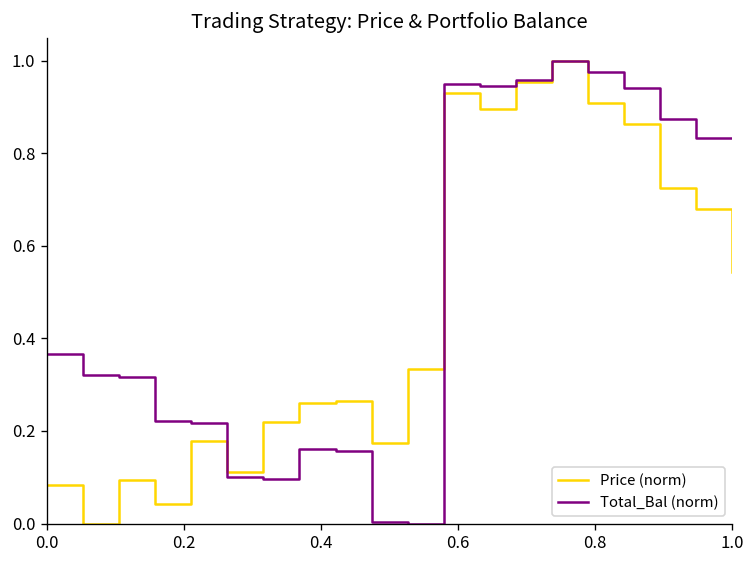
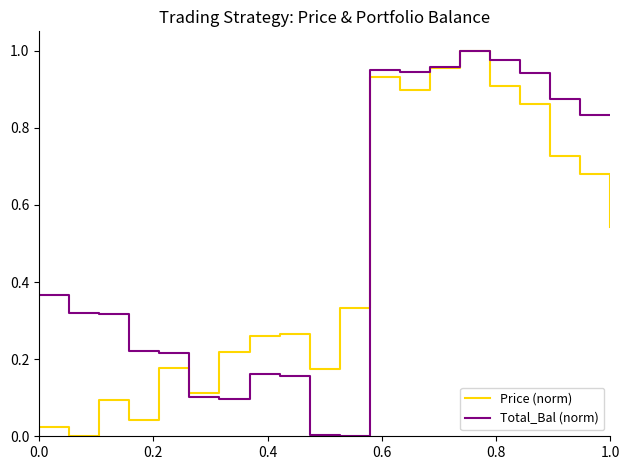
  {
    "Price (norm)": {
-     "0.0": 0.08,
+     "0.0": 0.02,
      "1.0": 0.54
    },
    "Total_Bal (norm)": {
      "0.0": 0.37,
      "1.0": 0.83
    }
  }
